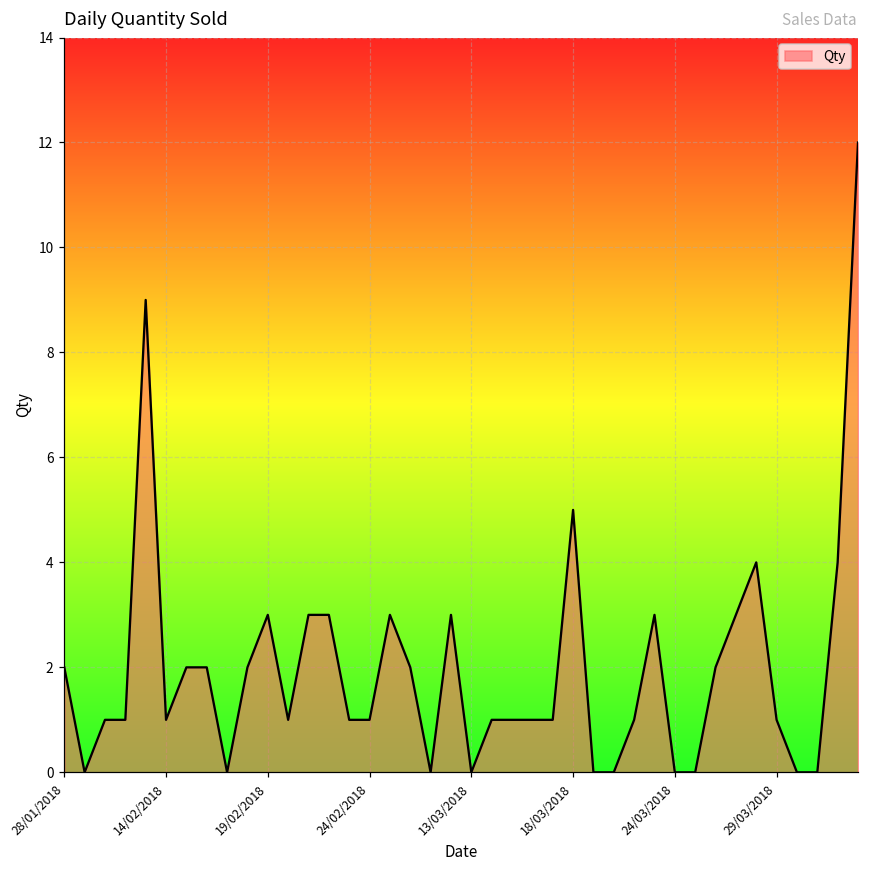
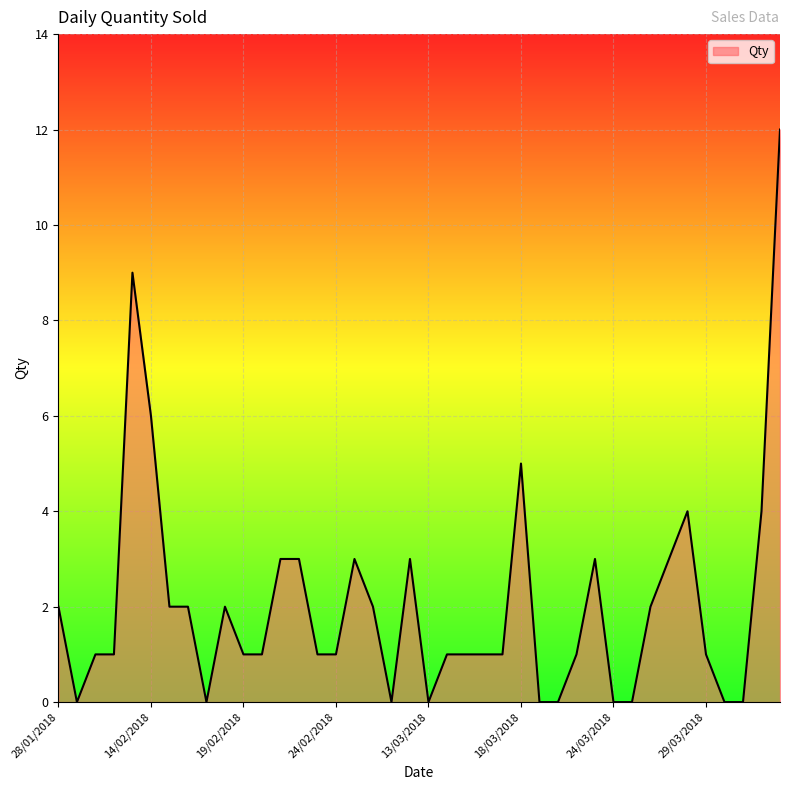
  {
    "28/01/2018": 2,
-   "14/02/2018": 1,
-   "19/02/2018": 3,
+   "14/02/2018": 6,
+   "19/02/2018": 1,
    "24/02/2018": 1,
    "13/03/2018": 0,
    "18/03/2018": 5,
    "24/03/2018": 0,
    "29/03/2018": 1
  }
